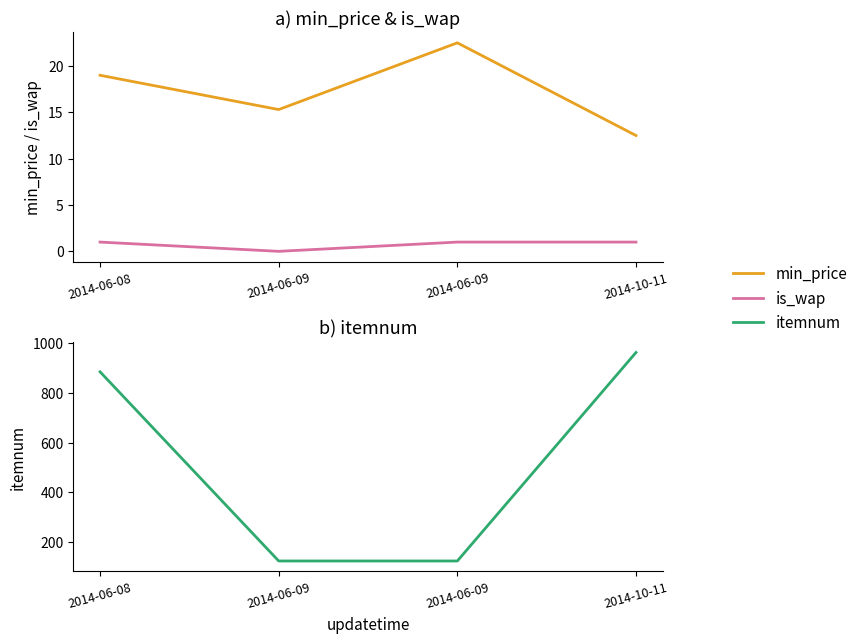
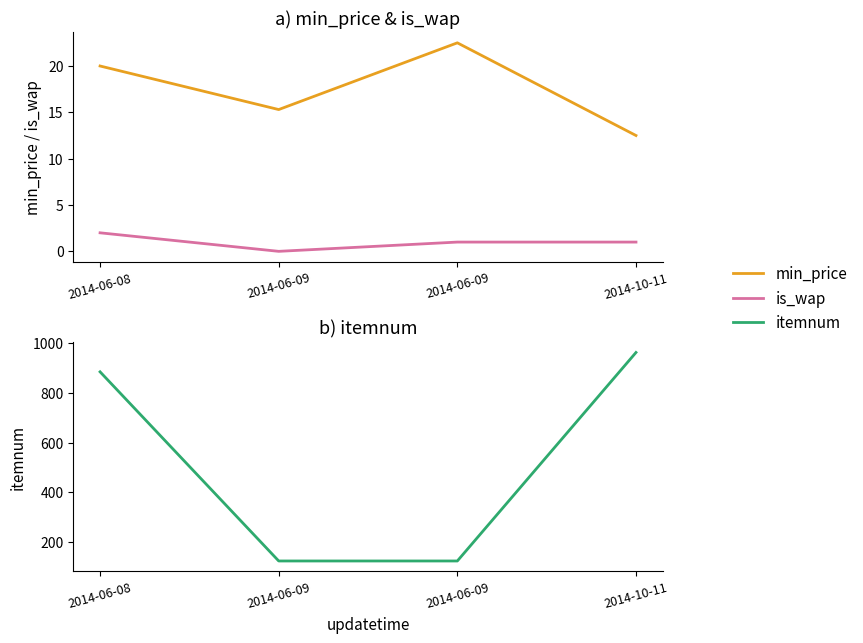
  {
    "a) min_price & is_wap": {
      "min_price": {
-       "2014-06-08": 19,
+       "2014-06-08": 20,
        "2014-10-11": 13
      },
      "is_wap": {
-       "2014-06-08": 1,
+       "2014-06-08": 2,
        "2014-10-11": 1
      }
    },
    "b) itemnum": {
      "2014-06-08": 890,
      "2014-10-11": 960
    }
  }
